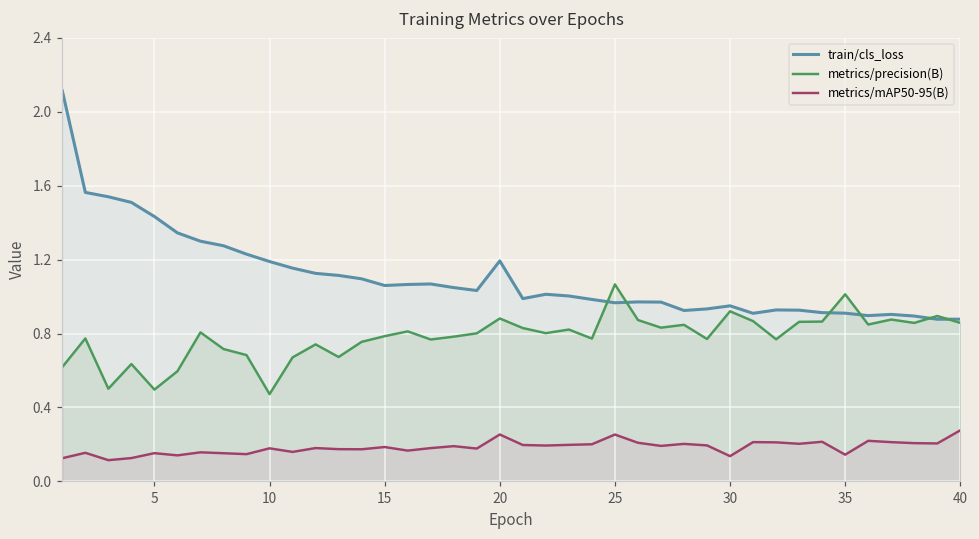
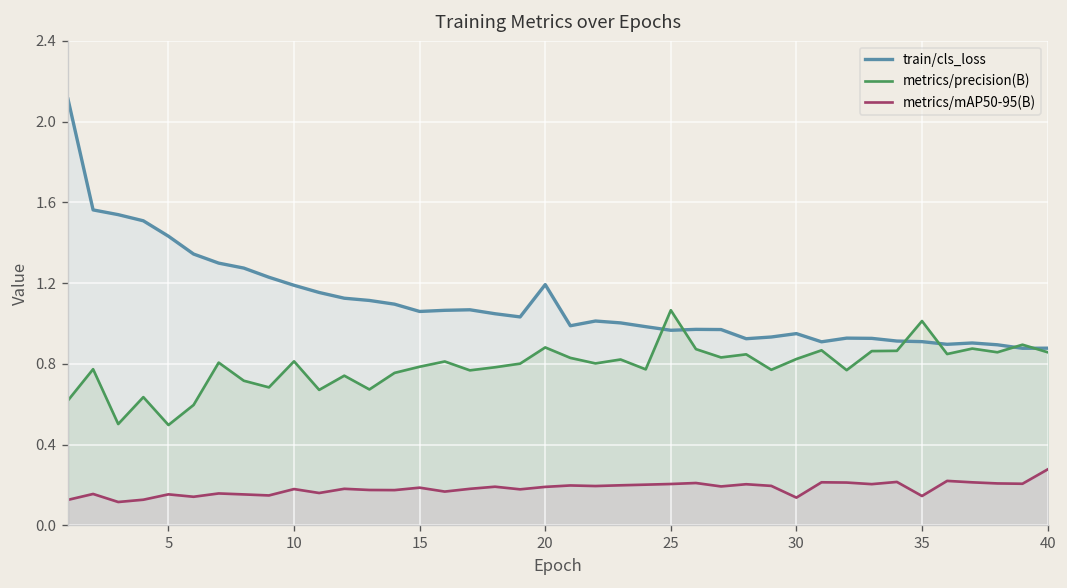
  {
    "train/cls_loss": {
      "5": 1.43,
      "10": 1.19,
      "15": 1.06,
      "20": 1.19,
      "25": 0.97,
      "30": 0.95,
      "35": 0.91,
      "40": 0.88
    },
    "metrics/precision(B)": {
      "5": 0.50,
-     "10": 0.47,
+     "10": 0.81,
      "15": 0.79,
      "20": 0.88,
      "25": 1.07,
-     "30": 0.92,
+     "30": 0.82,
      "35": 1.01,
      "40": 0.86
    },
    "metrics/mAP50-95(B)": {
      "5": 0.15,
      "10": 0.18,
      "15": 0.19,
-     "20": 0.25,
-     "25": 0.25,
+     "20": 0.19,
+     "25": 0.20,
      "30": 0.14,
      "35": 0.15,
      "40": 0.28
    }
  }
